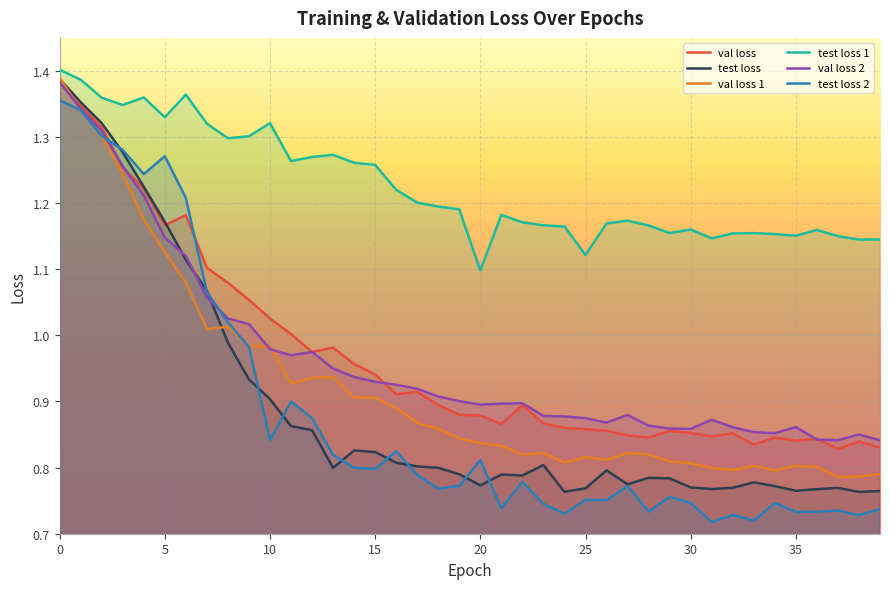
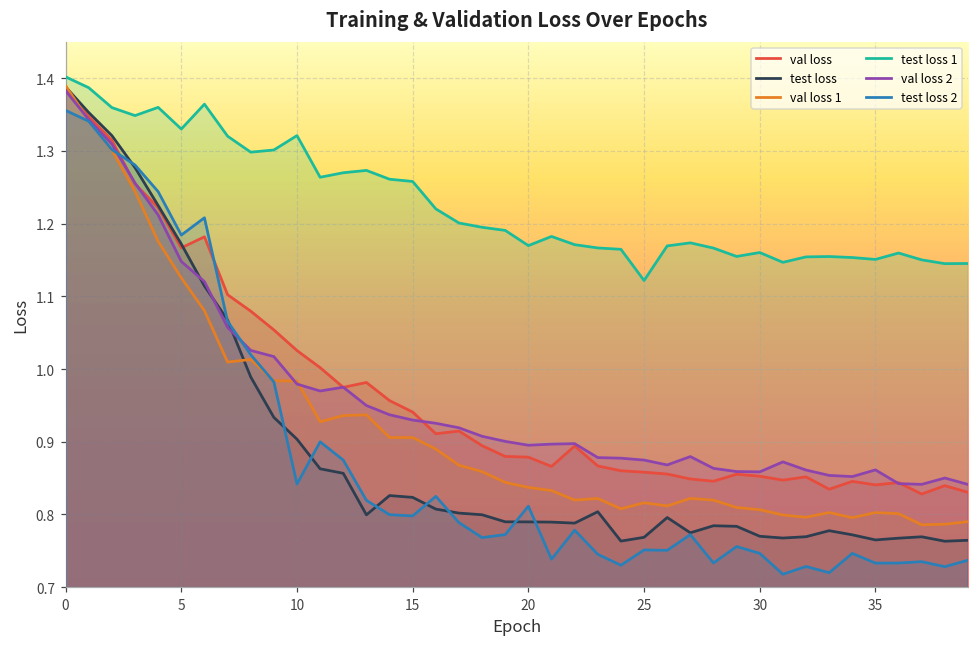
  {
    "test loss": {
      "5": 1.17,
      "10": 0.90,
      "15": 0.82,
-     "20": 0.77,
+     "20": 0.79,
      "25": 0.77,
      "30": 0.77,
      "35": 0.77
    },
    "test loss 1": {
      "0": 1.40,
      "5": 1.33,
      "10": 1.32,
      "15": 1.26,
-     "20": 1.10,
+     "20": 1.17,
      "25": 1.12,
      "30": 1.16,
      "35": 1.15
    },
    "val loss 2": {
      "5": 1.15,
      "10": 0.98,
      "15": 0.93,
      "20": 0.90,
      "25": 0.87,
      "30": 0.86,
      "35": 0.86
    },
    "test loss 2": {
      "0": 1.36,
-     "5": 1.27,
+     "5": 1.18,
      "10": 0.84,
      "15": 0.80,
      "20": 0.81,
      "25": 0.75,
      "30": 0.75,
      "35": 0.73
    }
  }
